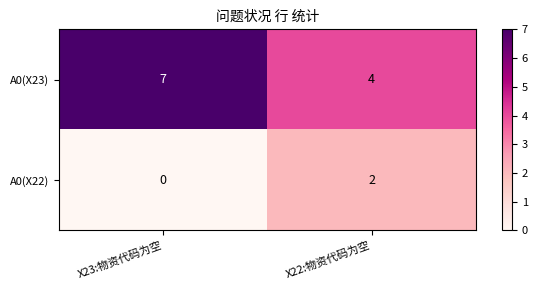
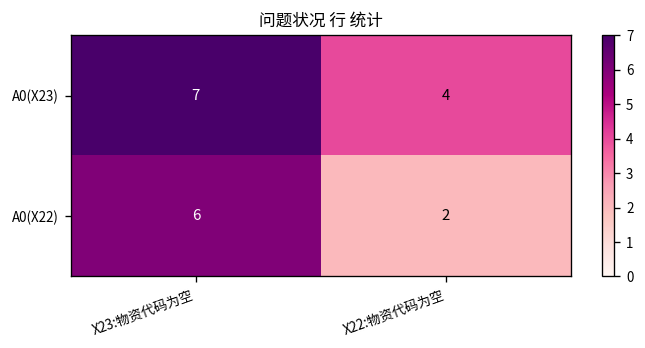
  {
    "A0(X23)": {
      "X23:物资代码为空": 7,
      "X22:物资代码为空": 4
    },
    "A0(X22)": {
-     "X23:物资代码为空": 0,
+     "X23:物资代码为空": 6,
      "X22:物资代码为空": 2
    }
  }
